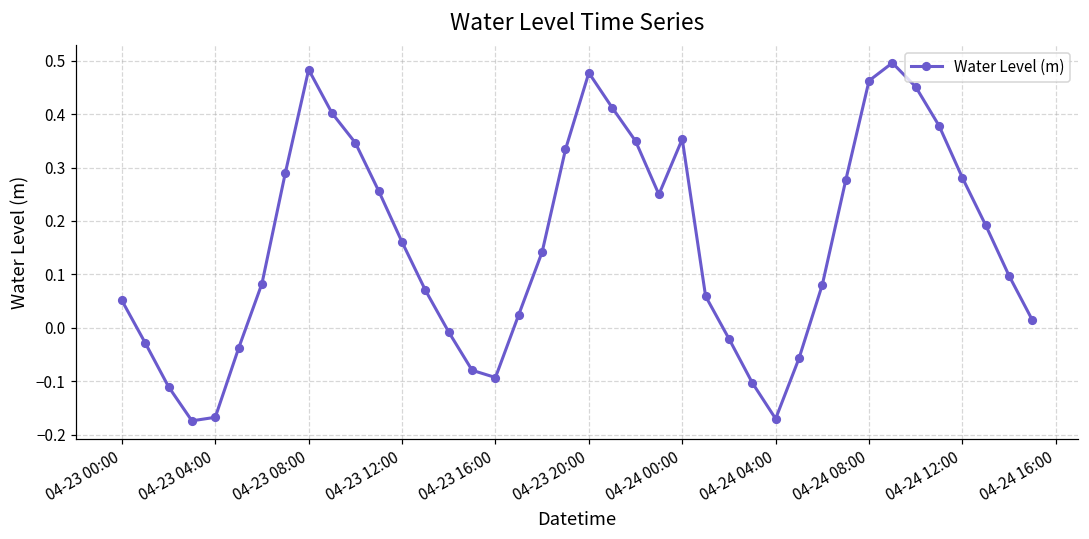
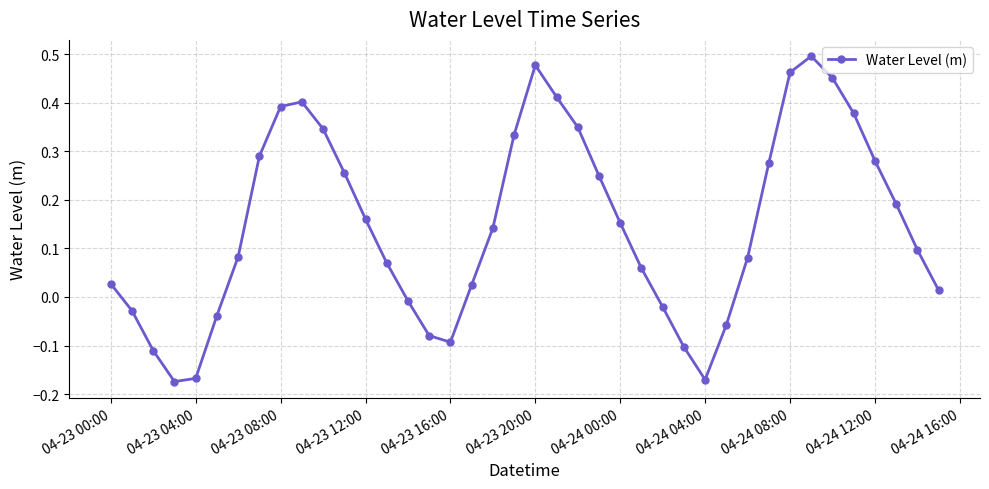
  {
-   "04-23 00:00": 0.05,
+   "04-23 00:00": 0.03,
    "04-23 04:00": -0.17,
-   "04-23 08:00": 0.48,
+   "04-23 08:00": 0.39,
    "04-23 12:00": 0.16,
    "04-23 16:00": -0.09,
    "04-23 20:00": 0.48,
-   "04-24 00:00": 0.35,
+   "04-24 00:00": 0.15,
    "04-24 04:00": -0.17,
    "04-24 08:00": 0.46,
    "04-24 12:00": 0.28
  }
